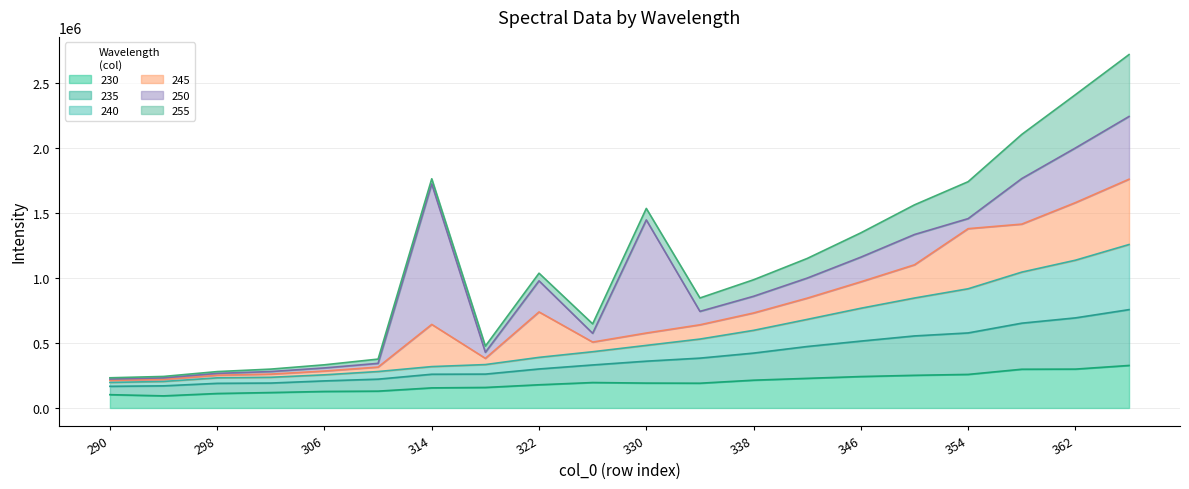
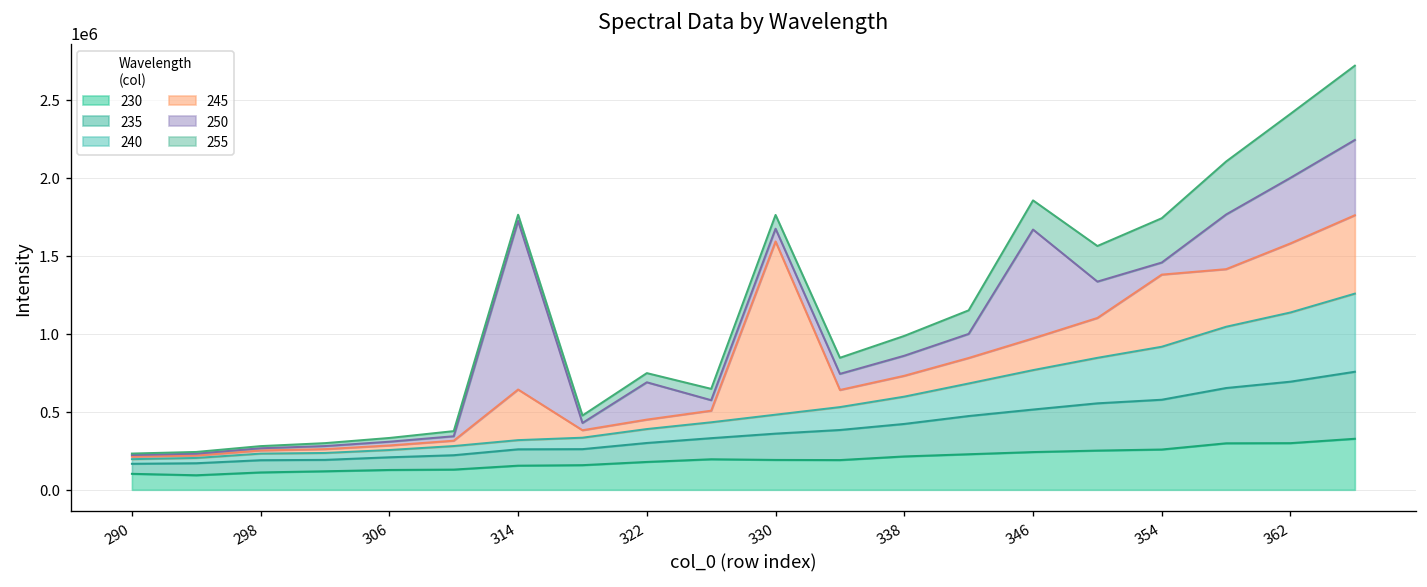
  {
    "245": {
      "306": 30000,
      "314": 320000,
-     "322": 350000,
-     "330": 100000,
+     "322": 60000,
+     "330": 1110000,
      "338": 130000,
      "346": 200000,
      "354": 460000,
      "362": 440000
    },
    "250": {
      "306": 20000,
      "314": 1080000,
      "322": 240000,
-     "330": 870000,
+     "330": 80000,
      "338": 130000,
-     "346": 190000,
+     "346": 700000,
      "354": 80000,
      "362": 420000
    }
  }
